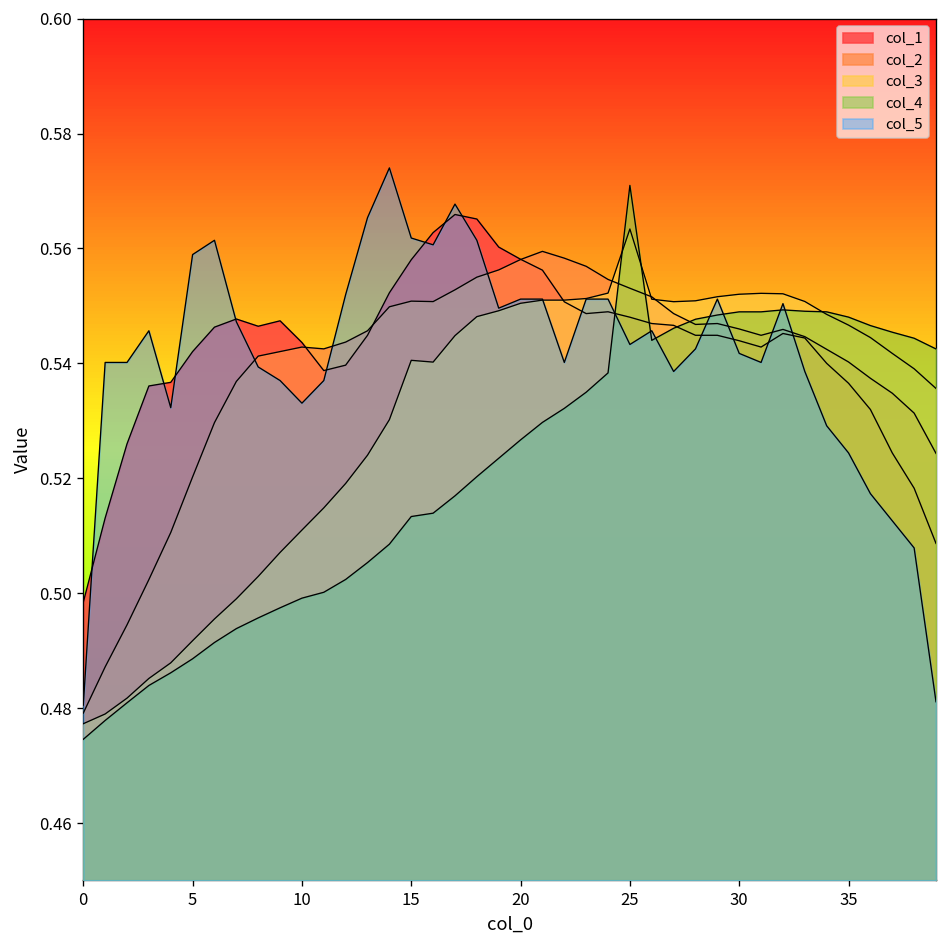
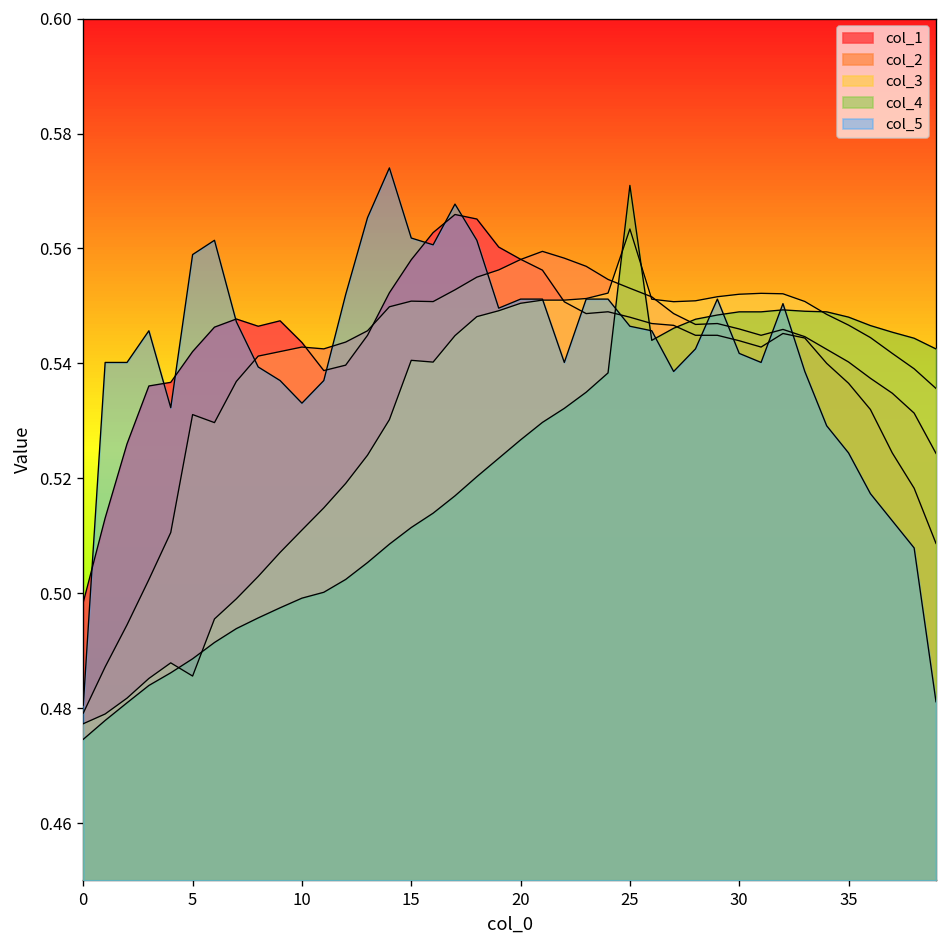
  {
    "col_1": {
      "0": 0.498,
      "5": 0.542,
      "10": 0.544,
      "15": 0.558,
      "25": 0.548,
      "30": 0.544,
      "35": 0.537
    },
    "col_2": {
      "0": 0.479,
-     "5": 0.520,
+     "5": 0.531,
      "10": 0.543,
      "15": 0.551,
      "25": 0.553,
      "30": 0.546,
      "35": 0.540
    },
    "col_3": {
      "0": 0.477,
-     "5": 0.492,
+     "5": 0.486,
      "10": 0.511,
      "15": 0.541,
      "20": 0.550,
      "25": 0.563,
      "30": 0.552,
      "35": 0.547
    },
    "col_4": {
      "0": 0.475,
      "5": 0.489,
      "10": 0.499,
-     "15": 0.513,
+     "15": 0.511,
      "20": 0.527,
      "25": 0.571,
      "30": 0.549,
      "35": 0.548
    },
    "col_5": {
      "0": 0.481,
      "5": 0.559,
      "10": 0.533,
      "15": 0.562,
      "20": 0.551,
-     "25": 0.543,
+     "25": 0.546,
      "30": 0.542,
      "35": 0.524
    }
  }
